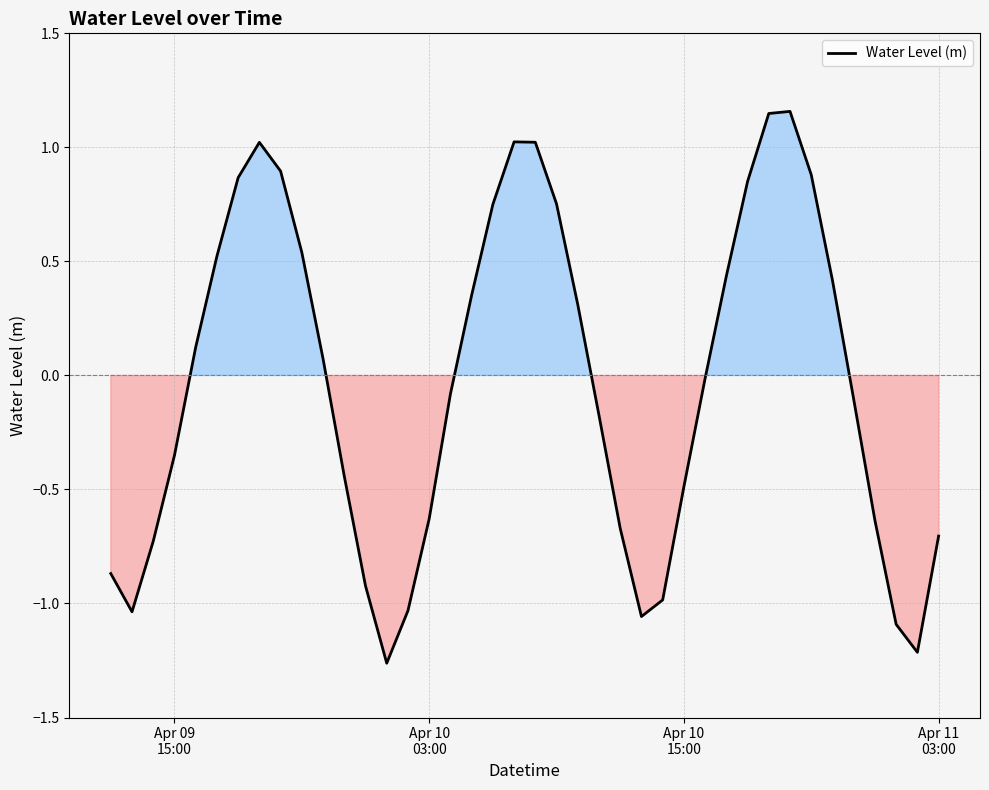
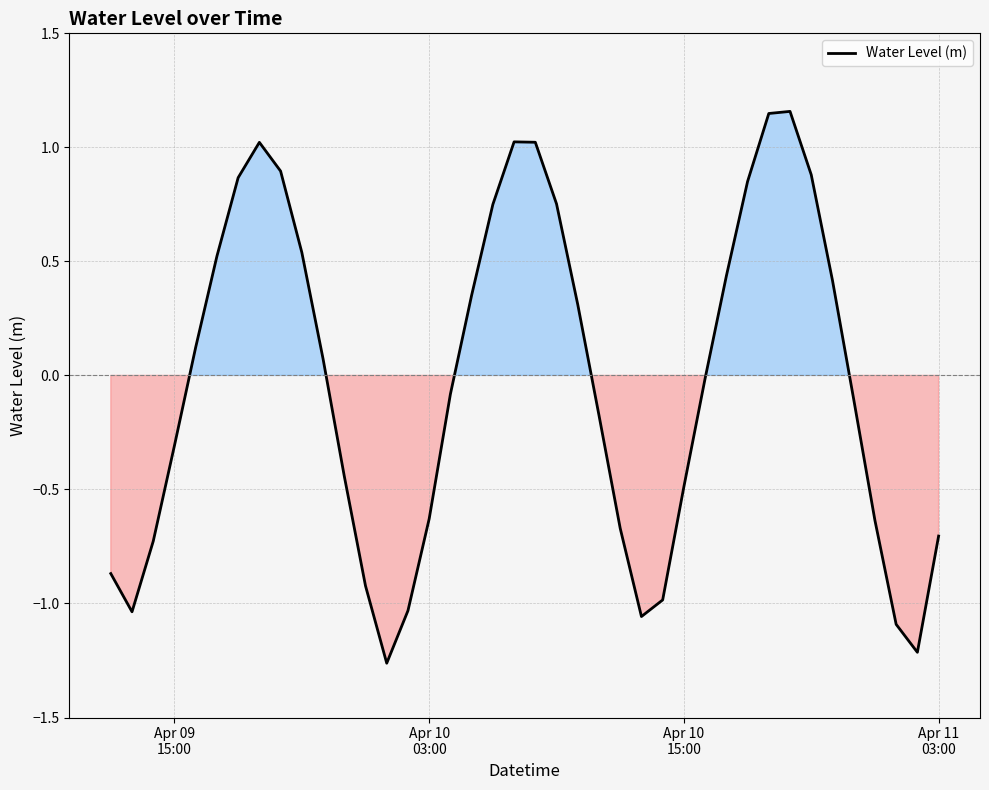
  {
-   "Apr 09 15:00": -0.35,
+   "Apr 09 15:00": -0.31,
    "Apr 10 03:00": -0.63,
    "Apr 10 15:00": -0.49,
    "Apr 11 03:00": -0.70
  }
